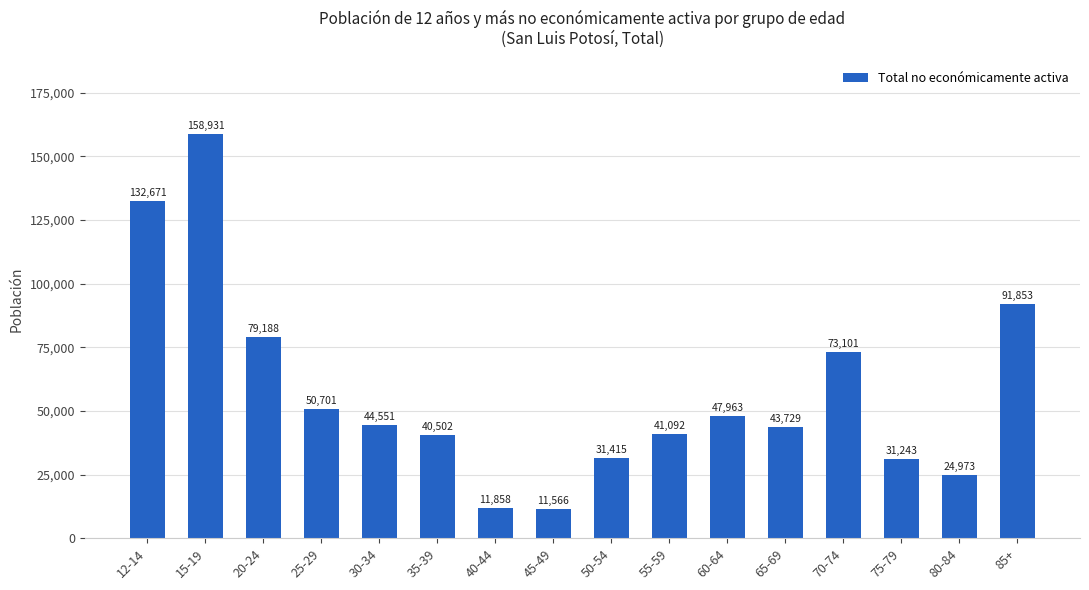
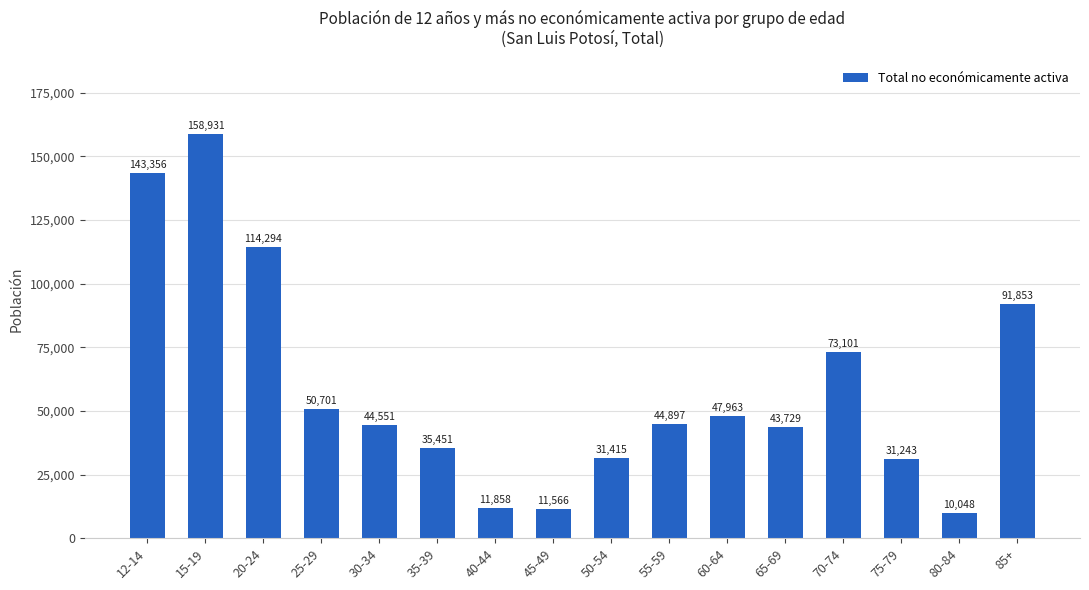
  {
-   "12-14": "132,671",
+   "12-14": "143,356",
    "15-19": "158,931",
-   "20-24": "79,188",
+   "20-24": "114,294",
    "25-29": "50,701",
    "30-34": "44,551",
-   "35-39": "40,502",
+   "35-39": "35,451",
    "40-44": "11,858",
    "45-49": "11,566",
    "50-54": "31,415",
-   "55-59": "41,092",
+   "55-59": "44,897",
    "60-64": "47,963",
    "65-69": "43,729",
    "70-74": "73,101",
    "75-79": "31,243",
-   "80-84": "24,973",
+   "80-84": "10,048",
    "85+": "91,853"
  }
